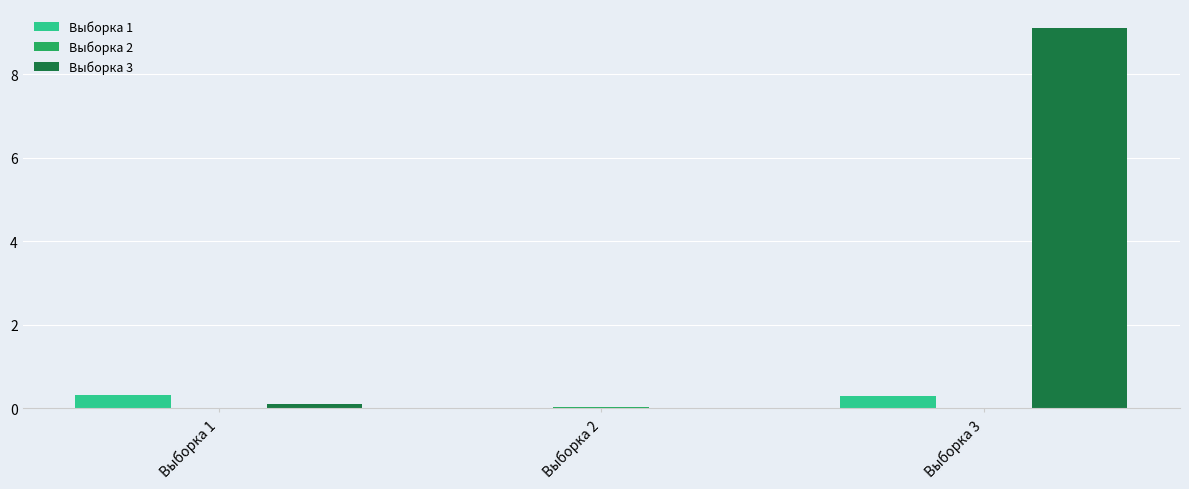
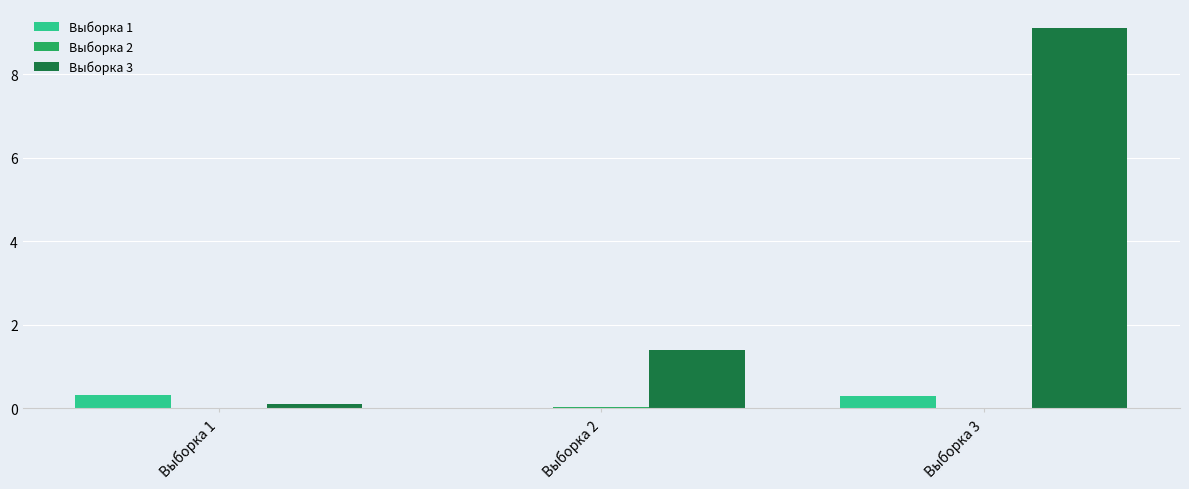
  {
    "Выборка 3": {
      "Выборка 1": 0.1,
-     "Выборка 2": 0.0,
+     "Выборка 2": 1.4,
      "Выборка 3": 9.1
    }
  }
